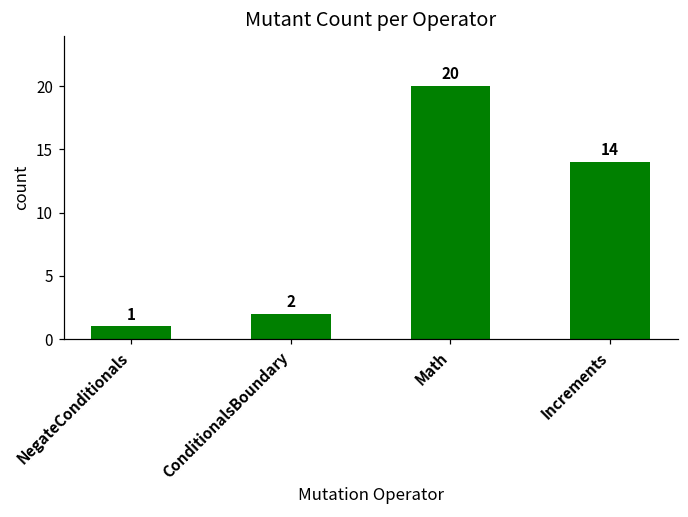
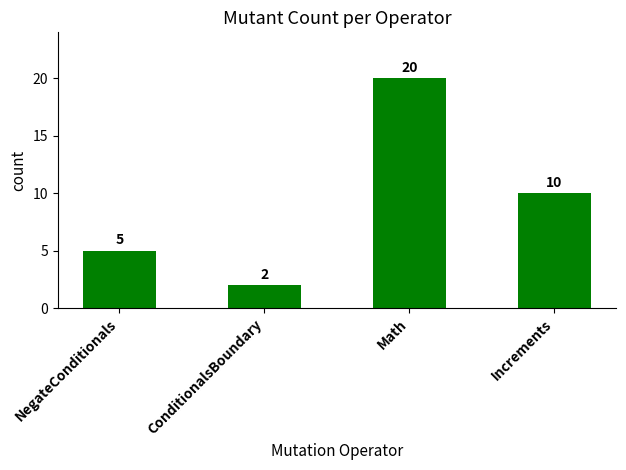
  {
-   "NegateConditionals": 1,
+   "NegateConditionals": 5,
    "ConditionalsBoundary": 2,
    "Math": 20,
-   "Increments": 14
+   "Increments": 10
  }
